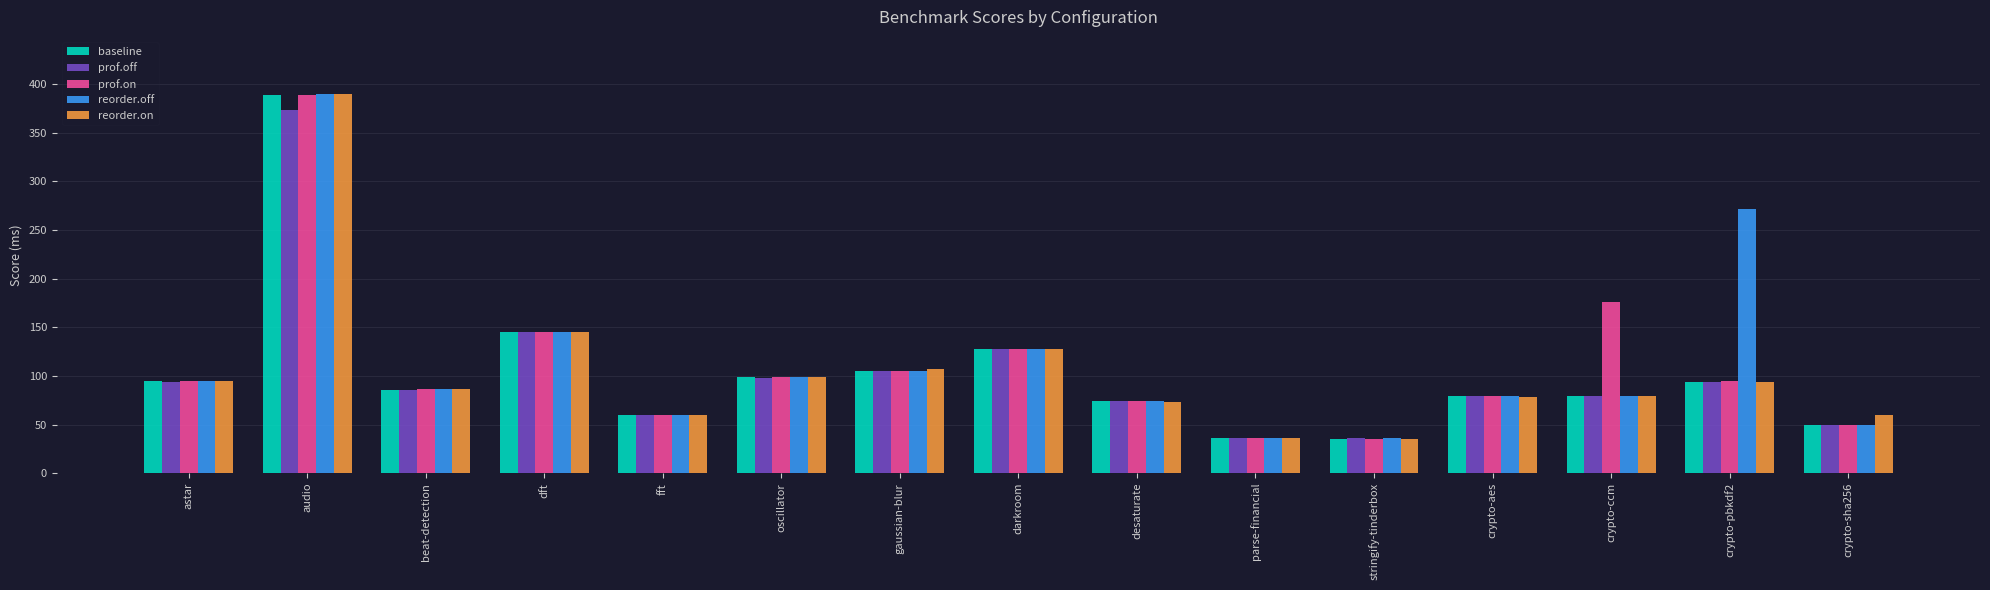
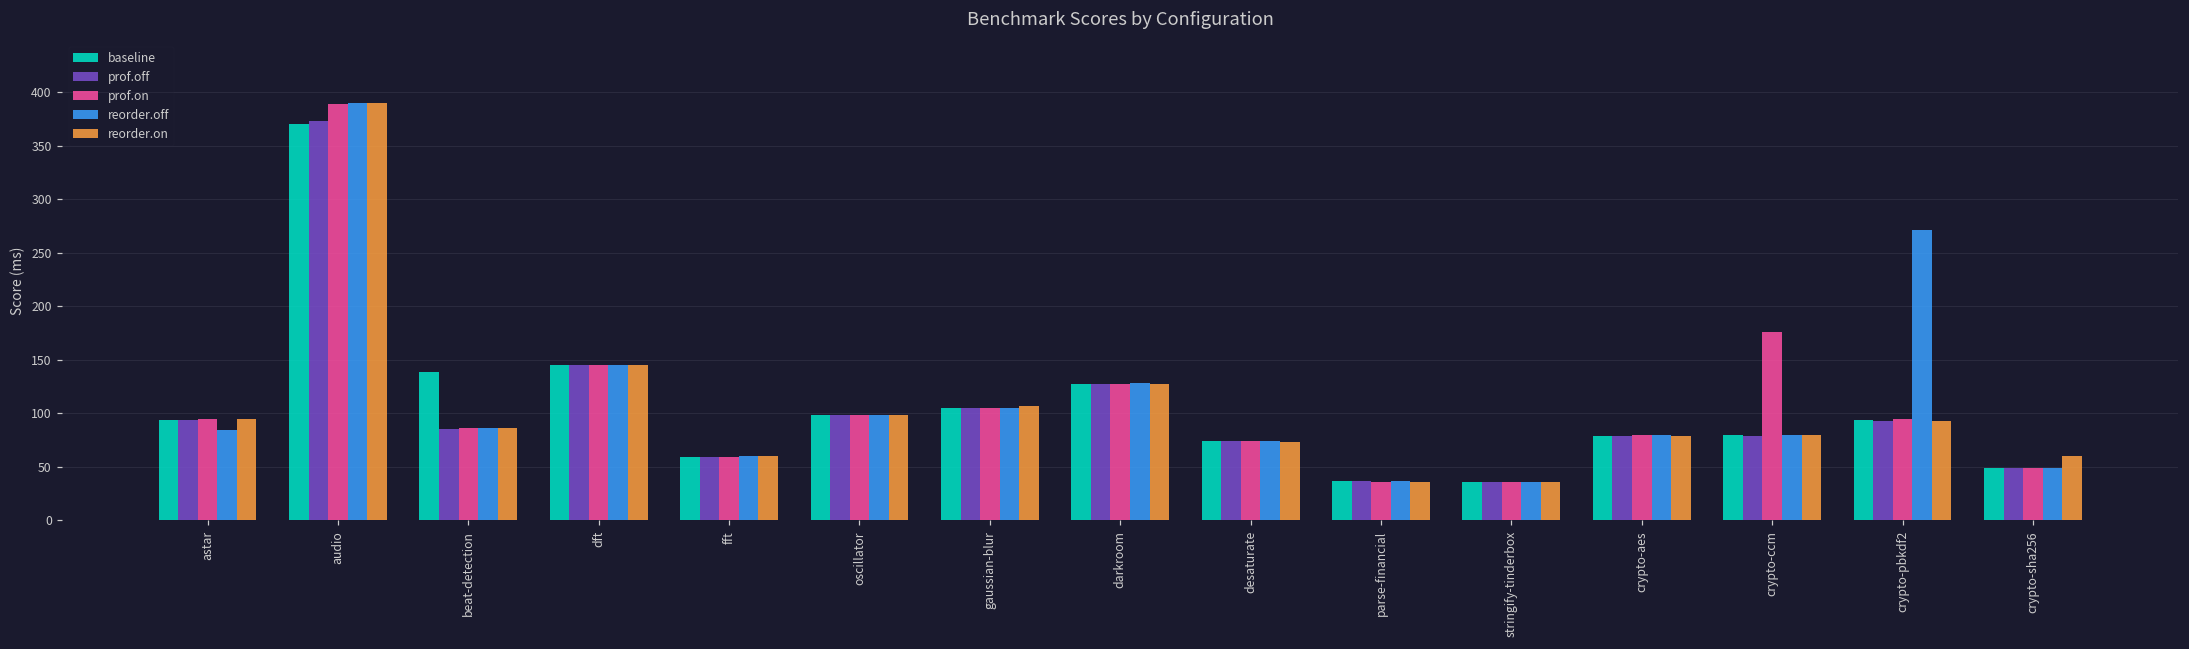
  {
    "baseline": {
      "astar": 90,
-     "audio": 390,
-     "beat-detection": 90,
+     "audio": 370,
+     "beat-detection": 140,
      "dft": 150,
      "fft": 60,
      "oscillator": 100,
      "gaussian-blur": 100,
      "darkroom": 130,
      "desaturate": 70,
      "parse-financial": 40,
      "stringify-tinderbox": 40,
      "crypto-aes": 80,
      "crypto-ccm": 80,
      "crypto-pbkdf2": 90,
      "crypto-sha256": 50
    },
    "prof.off": {
      "astar": 90,
      "audio": 370,
      "beat-detection": 90,
      "dft": 140,
      "fft": 60,
      "oscillator": 100,
      "gaussian-blur": 110,
      "darkroom": 130,
      "desaturate": 70,
      "parse-financial": 40,
      "stringify-tinderbox": 40,
      "crypto-aes": 80,
      "crypto-ccm": 80,
      "crypto-pbkdf2": 90,
      "crypto-sha256": 50
    },
    "prof.on": {
      "astar": 90,
      "audio": 390,
      "beat-detection": 90,
      "dft": 150,
      "fft": 60,
      "oscillator": 100,
      "gaussian-blur": 110,
      "darkroom": 130,
      "desaturate": 70,
      "parse-financial": 40,
      "stringify-tinderbox": 40,
      "crypto-aes": 80,
      "crypto-ccm": 180,
      "crypto-pbkdf2": 100,
      "crypto-sha256": 50
    },
    "reorder.off": {
-     "astar": 90,
+     "astar": 80,
      "audio": 390,
      "beat-detection": 90,
      "dft": 150,
      "fft": 60,
      "oscillator": 100,
      "gaussian-blur": 110,
      "darkroom": 130,
      "desaturate": 70,
      "parse-financial": 40,
      "stringify-tinderbox": 40,
      "crypto-aes": 80,
      "crypto-ccm": 80,
      "crypto-pbkdf2": 270,
      "crypto-sha256": 50
    },
    "reorder.on": {
      "astar": 90,
      "audio": 390,
      "beat-detection": 90,
      "dft": 150,
      "fft": 60,
      "oscillator": 100,
      "gaussian-blur": 110,
      "darkroom": 130,
      "desaturate": 70,
      "parse-financial": 40,
      "stringify-tinderbox": 40,
      "crypto-aes": 80,
      "crypto-ccm": 80,
      "crypto-pbkdf2": 90,
      "crypto-sha256": 60
    }
  }
